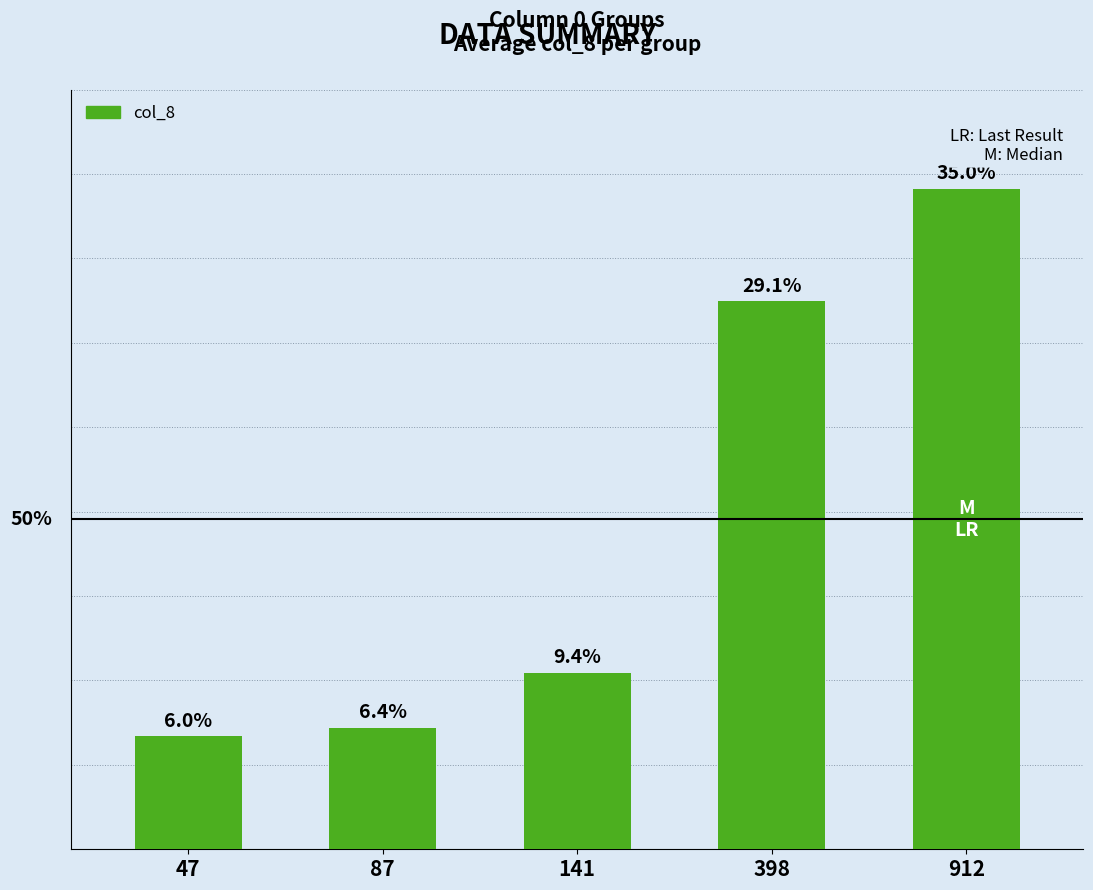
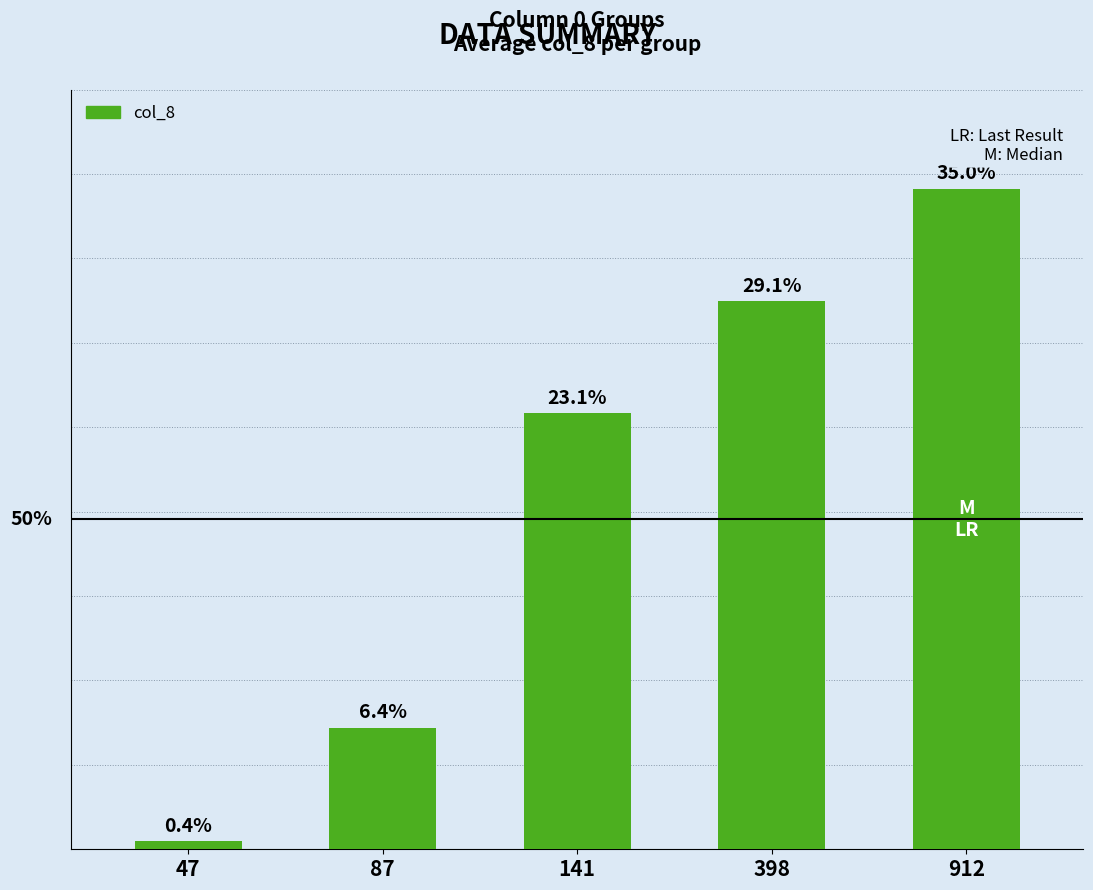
  {
-   "47": "6.0%",
+   "47": "0.4%",
    "87": "6.4%",
-   "141": "9.4%",
+   "141": "23.1%",
    "398": "29.1%"
  }
